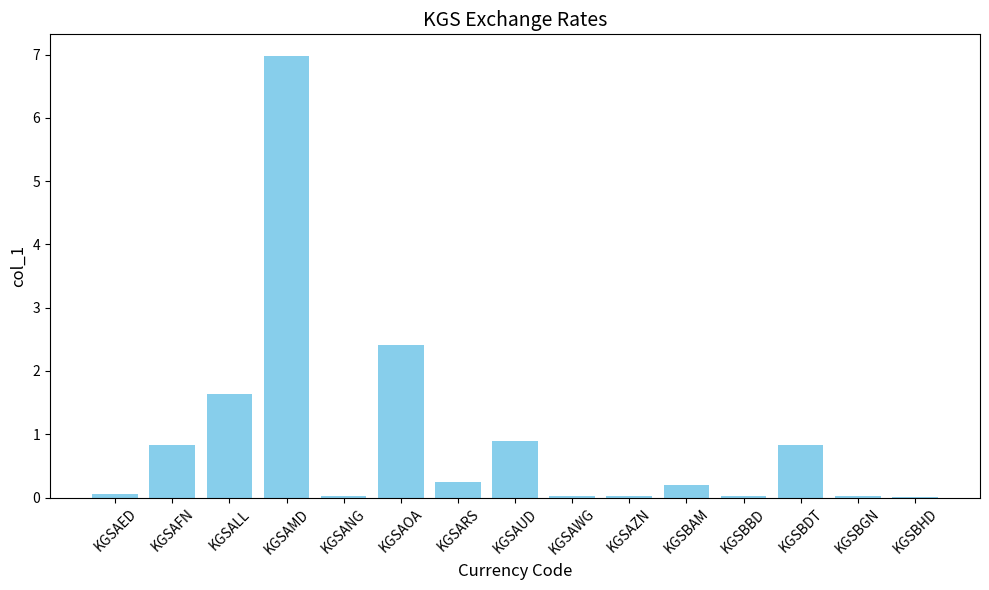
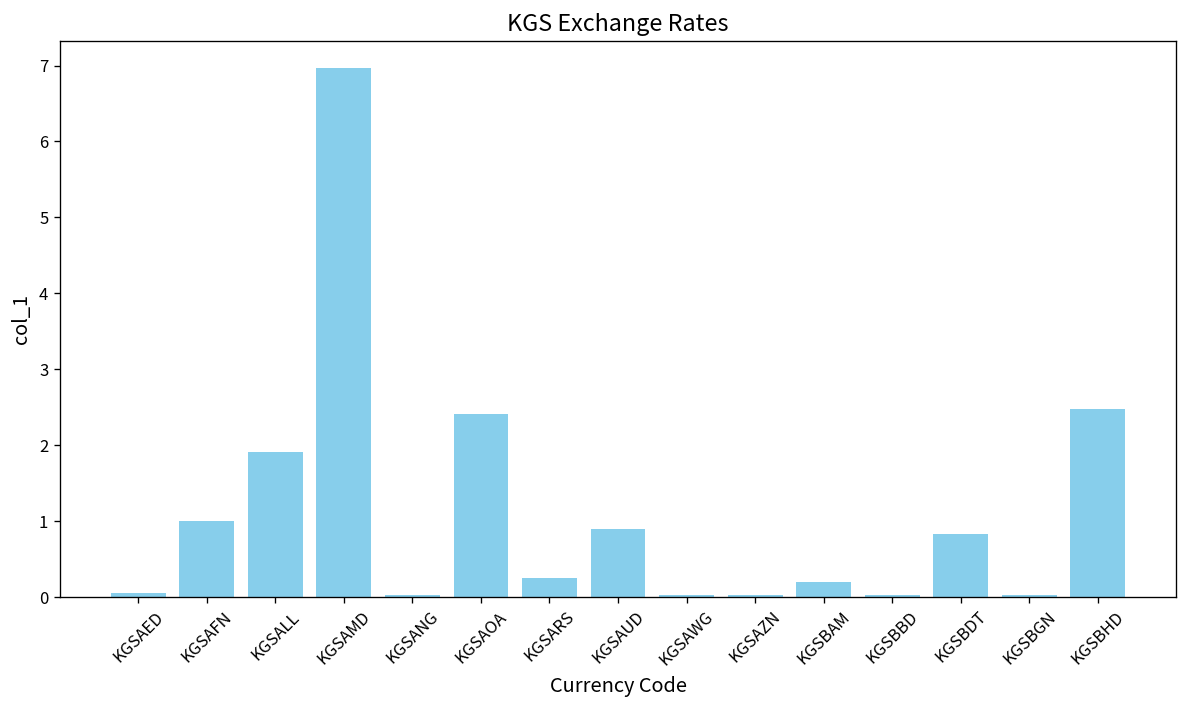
  {
    "KGSAED": 0.1,
-   "KGSAFN": 0.8,
-   "KGSALL": 1.6,
+   "KGSAFN": 1.0,
+   "KGSALL": 1.9,
    "KGSAMD": 7.0,
    "KGSAOA": 2.4,
    "KGSARS": 0.3,
    "KGSAUD": 0.9,
    "KGSBAM": 0.2,
    "KGSBDT": 0.8,
-   "KGSBHD": 0.0
+   "KGSBHD": 2.5
  }
